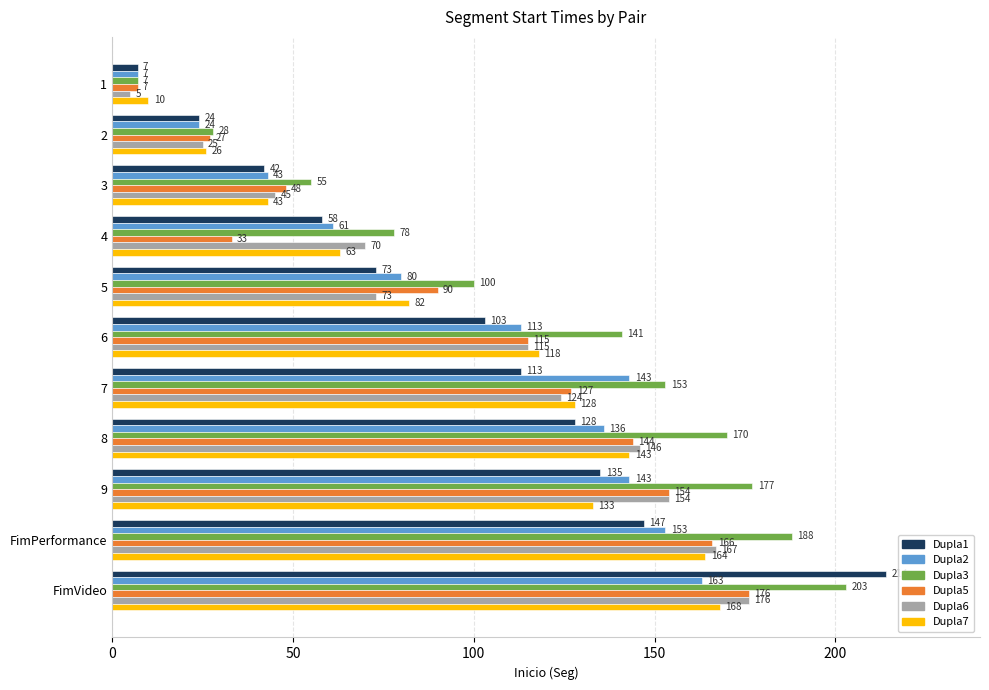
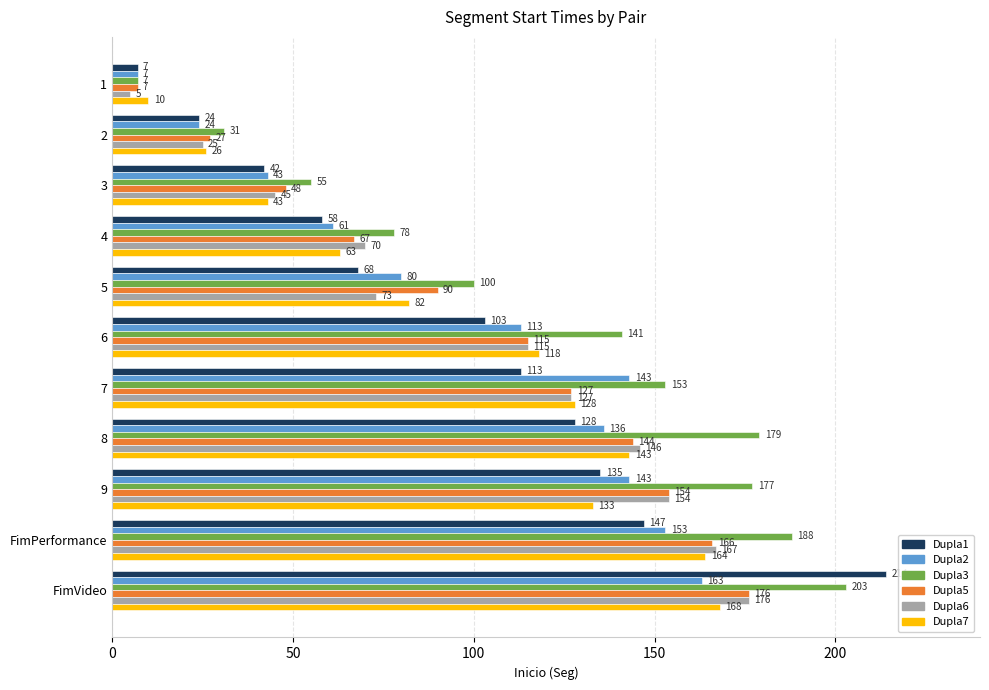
  {
    "Dupla1": {
      "4": 58,
-     "5": 73,
+     "5": 68,
      "6": 103,
      "7": 113,
      "8": 128,
      "9": 135,
      "FimPerformance": 147
    },
    "Dupla2": {
      "4": 61,
      "5": 80,
      "6": 113,
      "7": 143,
      "8": 136,
      "9": 143,
      "FimPerformance": 153,
      "FimVideo": 163
    },
    "Dupla3": {
-     "2": 28,
+     "2": 31,
      "3": 55,
      "4": 78,
      "5": 100,
      "6": 141,
      "7": 153,
-     "8": 170,
+     "8": 179,
      "9": 177,
      "FimPerformance": 188,
      "FimVideo": 203
    },
    "Dupla5": {
      "3": 48,
-     "4": 33,
+     "4": 67,
      "5": 90,
      "7": 127
    },
    "Dupla6": {
      "1": 5,
      "3": 45,
      "4": 70,
      "5": 73,
-     "7": 124
+     "7": 127
    },
    "Dupla7": {
      "1": 10,
      "3": 43,
      "4": 63,
      "5": 82,
      "6": 118,
      "7": 128,
      "8": 143,
      "9": 133,
      "FimPerformance": 164,
      "FimVideo": 168
    }
  }
